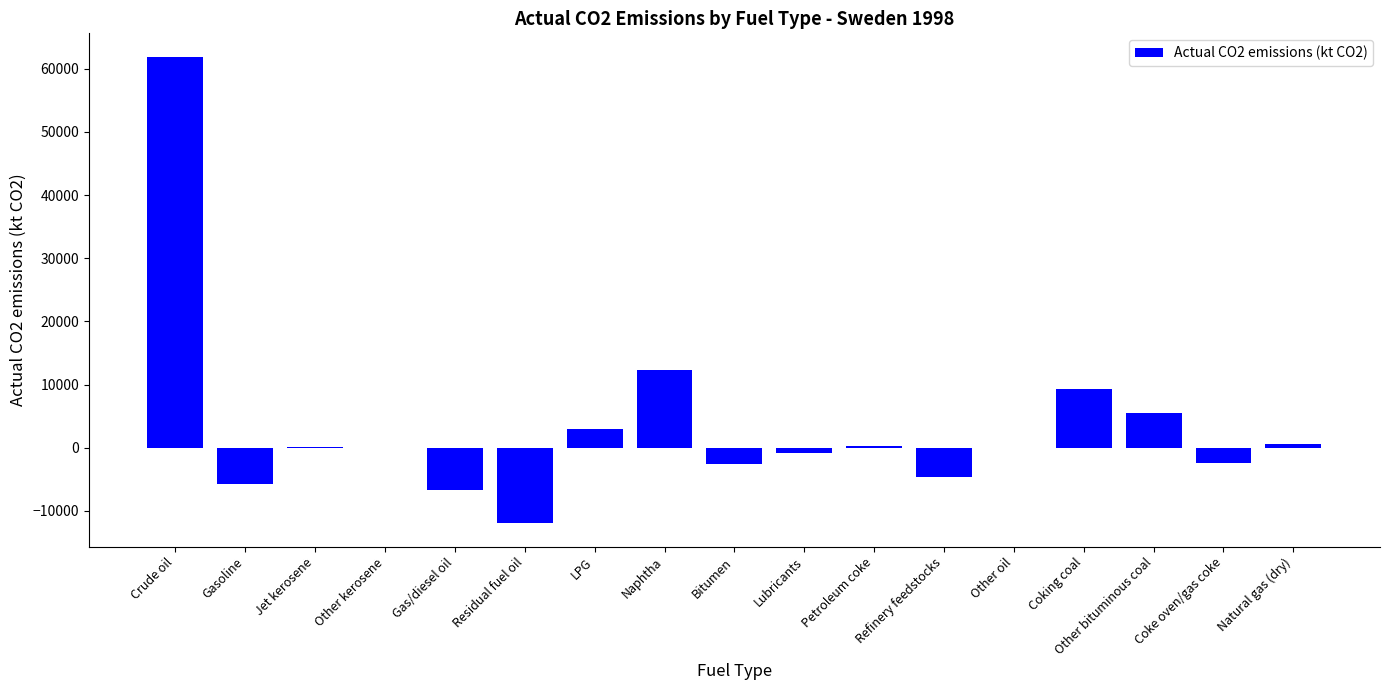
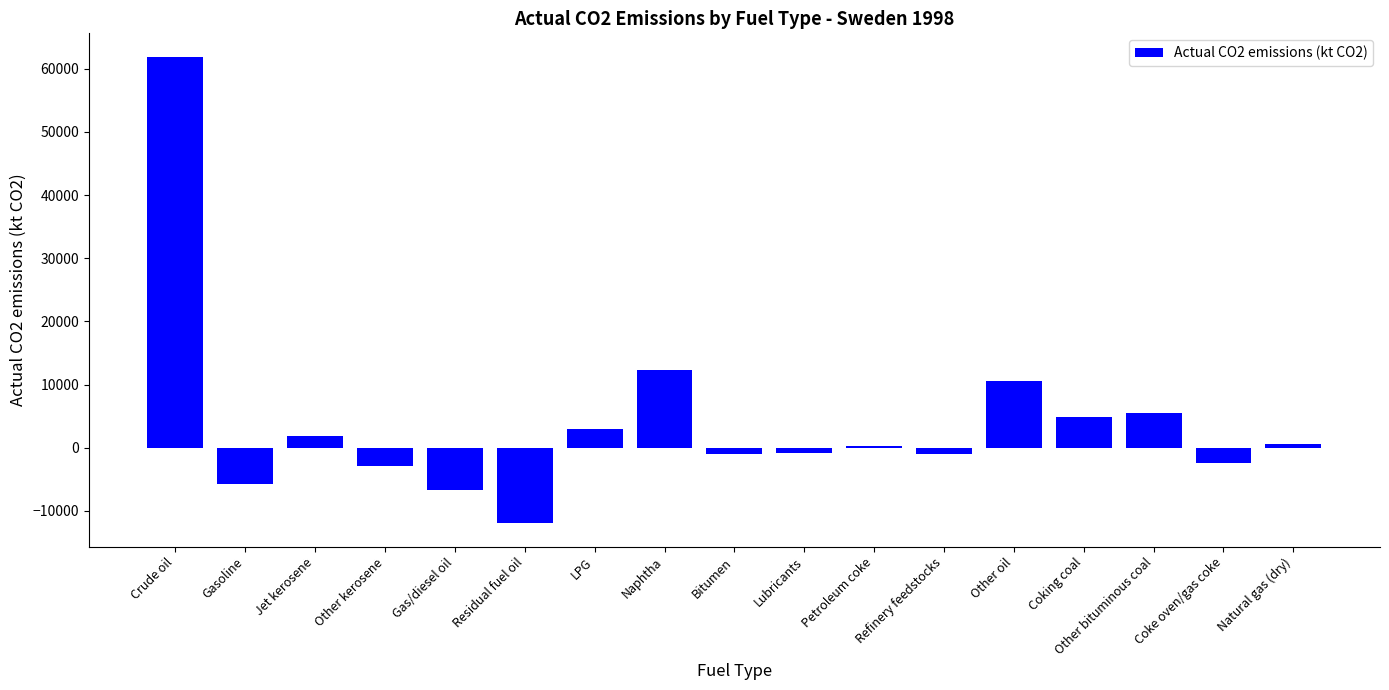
  {
    "Crude oil": 62000,
    "Gasoline": -6000,
-   "Jet kerosene": 0,
-   "Other kerosene": 0,
+   "Jet kerosene": 2000,
+   "Other kerosene": -3000,
    "Gas/diesel oil": -7000,
    "Residual fuel oil": -12000,
    "LPG": 3000,
    "Naphtha": 12000,
-   "Bitumen": -3000,
+   "Bitumen": -1000,
    "Lubricants": -1000,
-   "Refinery feedstocks": -5000,
-   "Other oil": 0,
-   "Coking coal": 9000,
+   "Refinery feedstocks": -1000,
+   "Other oil": 11000,
+   "Coking coal": 5000,
    "Other bituminous coal": 6000,
    "Coke oven/gas coke": -2000,
    "Natural gas (dry)": 1000
  }
